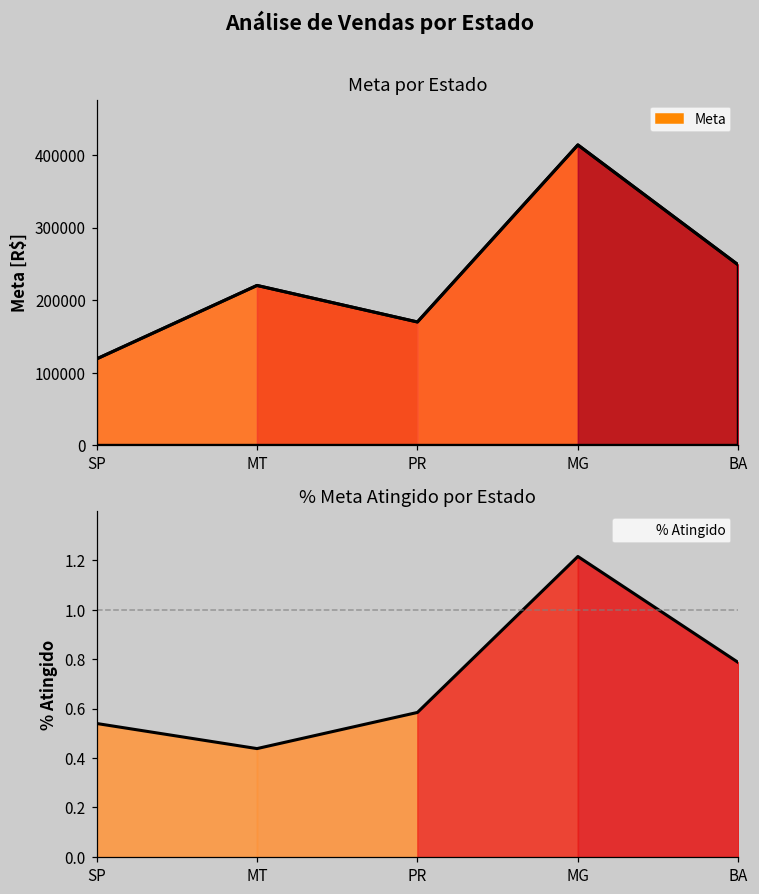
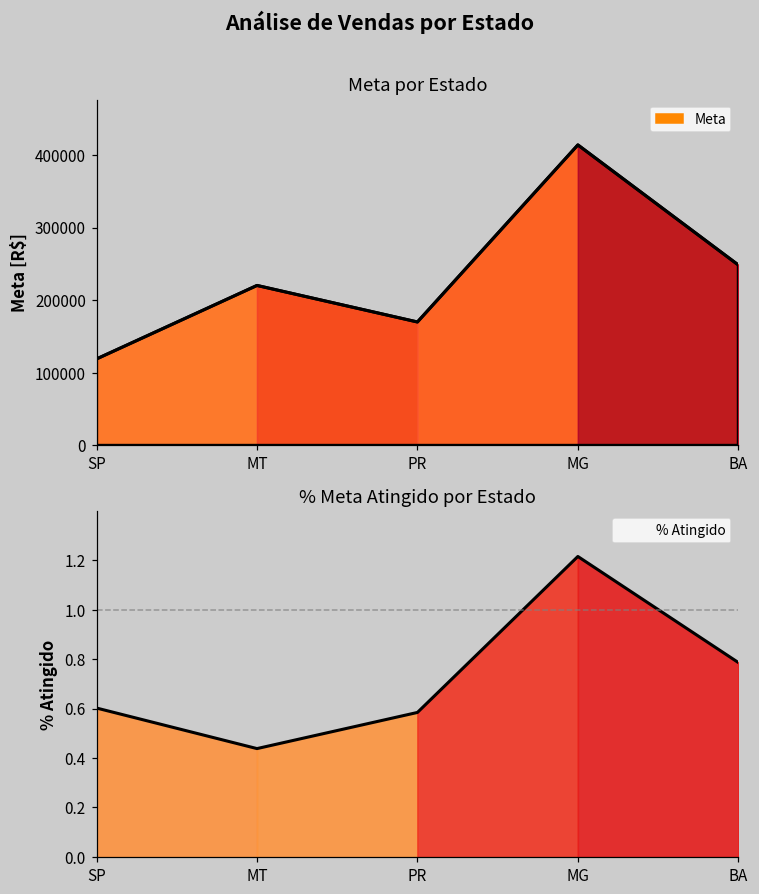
  {
    "% Meta Atingido por Estado": {
      "% Atingido": {
-       "SP": 0.54
+       "SP": 0.60
      }
    }
  }
